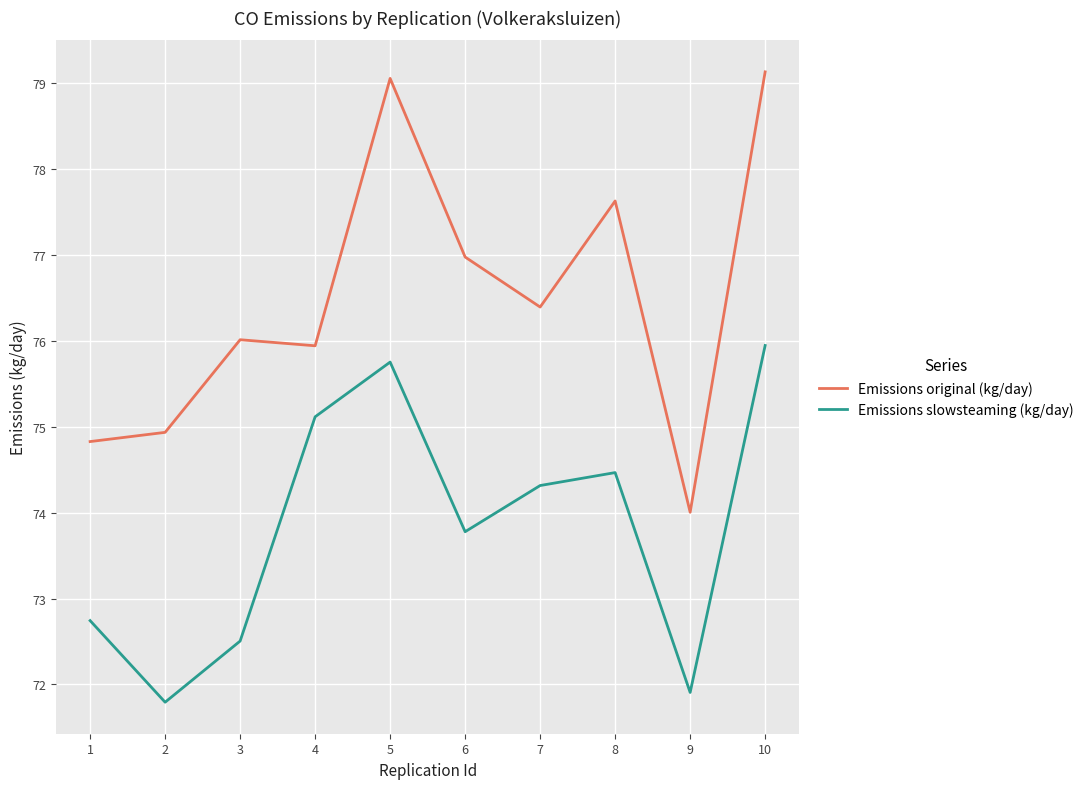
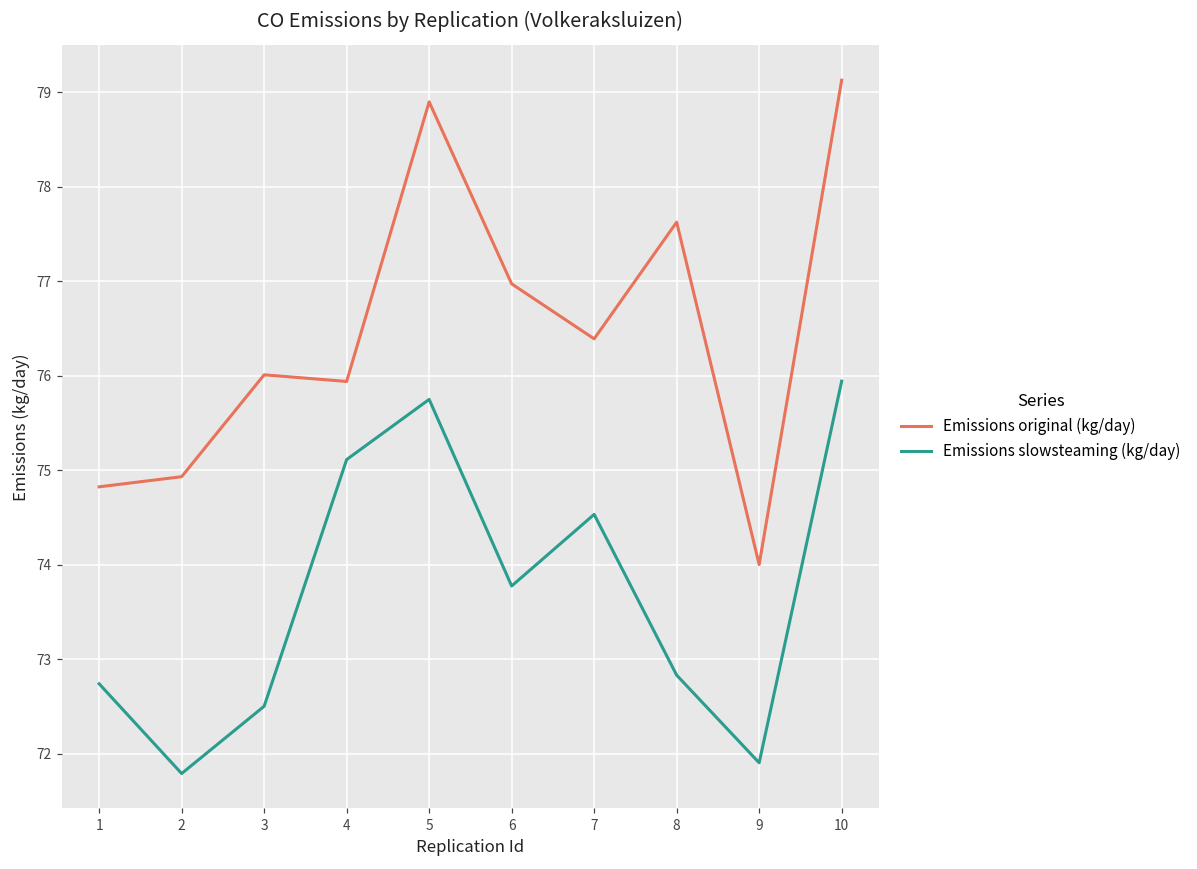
  {
    "Emissions original (kg/day)": {
      "1": 74.8,
      "2": 74.9,
      "3": 76.0,
      "4": 75.9,
-     "5": 79.1,
+     "5": 78.9,
      "6": 77.0,
      "7": 76.4,
      "8": 77.6,
      "9": 74.0,
      "10": 79.1
    },
    "Emissions slowsteaming (kg/day)": {
      "1": 72.7,
      "2": 71.8,
      "3": 72.5,
      "4": 75.1,
      "5": 75.8,
      "6": 73.8,
-     "7": 74.3,
-     "8": 74.5,
+     "7": 74.5,
+     "8": 72.8,
      "9": 71.9,
      "10": 75.9
    }
  }
